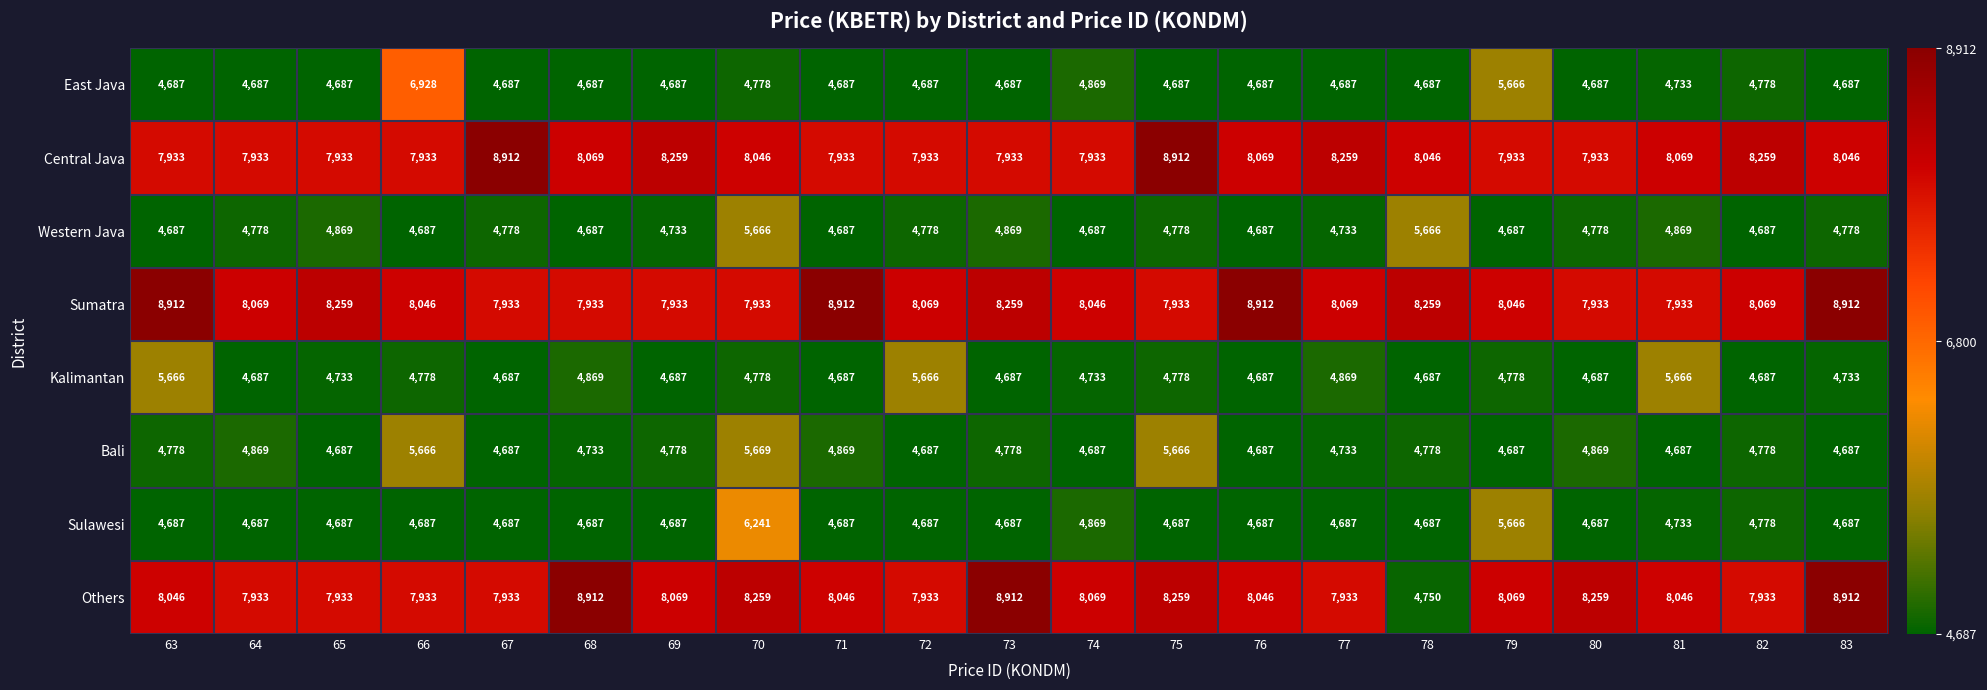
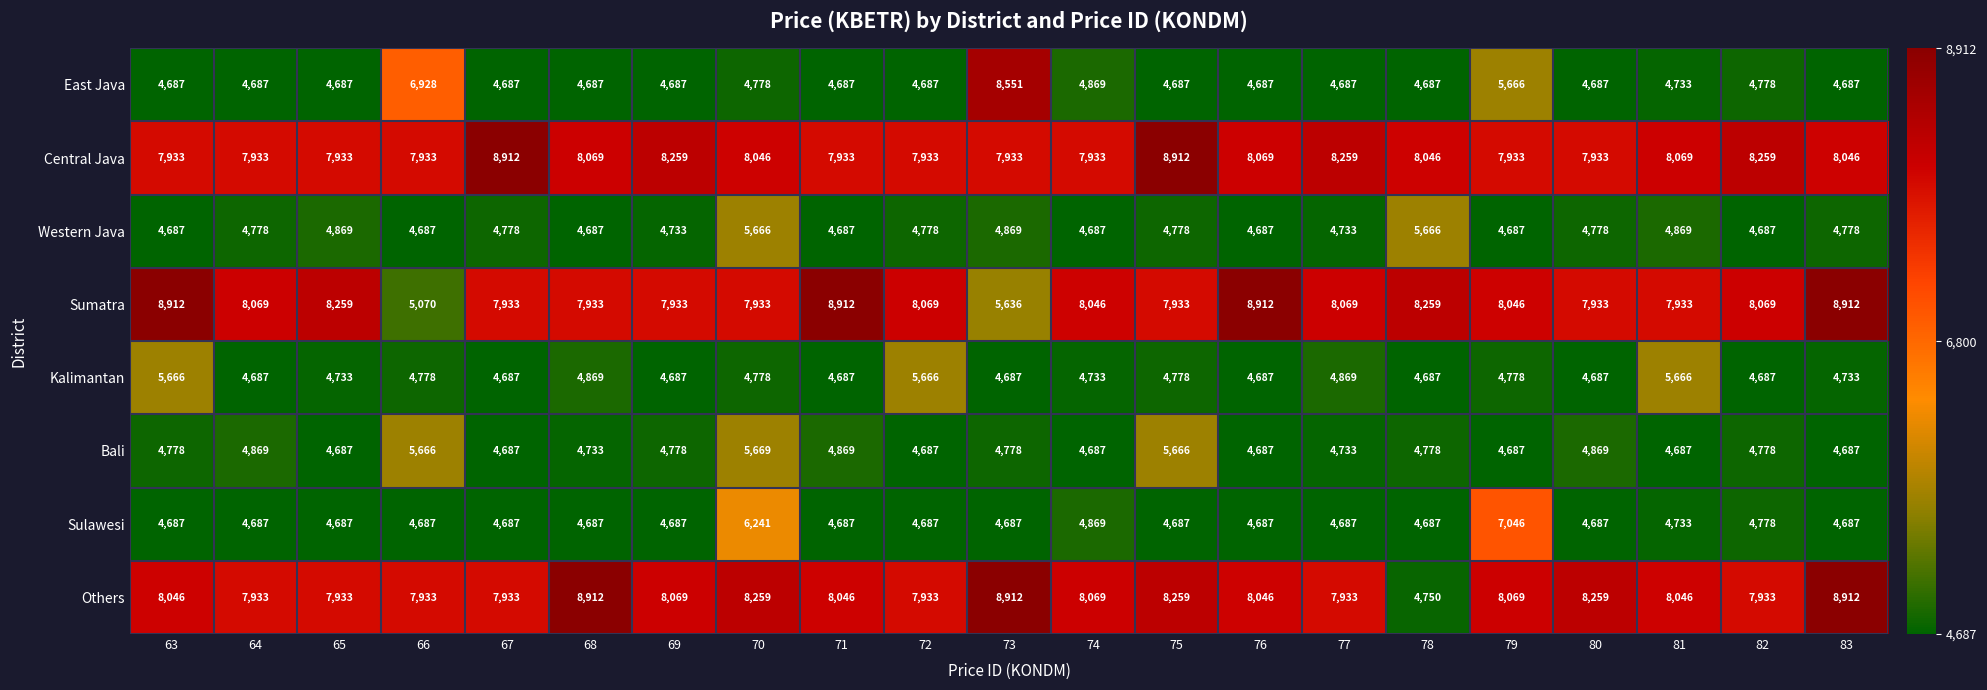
  {
    "East Java": {
      "63": "4,687",
      "64": "4,687",
      "65": "4,687",
      "66": "6,928",
      "67": "4,687",
      "68": "4,687",
      "69": "4,687",
      "70": "4,778",
      "71": "4,687",
      "72": "4,687",
-     "73": "4,687",
+     "73": "8,551",
      "74": "4,869",
      "75": "4,687",
      "76": "4,687",
      "77": "4,687",
      "78": "4,687",
      "79": "5,666",
      "80": "4,687",
      "81": "4,733",
      "82": "4,778",
      "83": "4,687"
    },
    "Central Java": {
      "63": "7,933",
      "64": "7,933",
      "65": "7,933",
      "66": "7,933",
      "67": "8,912",
      "68": "8,069",
      "69": "8,259",
      "70": "8,046",
      "71": "7,933",
      "72": "7,933",
      "73": "7,933",
      "74": "7,933",
      "75": "8,912",
      "76": "8,069",
      "77": "8,259",
      "78": "8,046",
      "79": "7,933",
      "80": "7,933",
      "81": "8,069",
      "82": "8,259",
      "83": "8,046"
    },
    "Western Java": {
      "63": "4,687",
      "64": "4,778",
      "65": "4,869",
      "66": "4,687",
      "67": "4,778",
      "68": "4,687",
      "69": "4,733",
      "70": "5,666",
      "71": "4,687",
      "72": "4,778",
      "73": "4,869",
      "74": "4,687",
      "75": "4,778",
      "76": "4,687",
      "77": "4,733",
      "78": "5,666",
      "79": "4,687",
      "80": "4,778",
      "81": "4,869",
      "82": "4,687",
      "83": "4,778"
    },
    "Sumatra": {
      "63": "8,912",
      "64": "8,069",
      "65": "8,259",
-     "66": "8,046",
+     "66": "5,070",
      "67": "7,933",
      "68": "7,933",
      "69": "7,933",
      "70": "7,933",
      "71": "8,912",
      "72": "8,069",
-     "73": "8,259",
+     "73": "5,636",
      "74": "8,046",
      "75": "7,933",
      "76": "8,912",
      "77": "8,069",
      "78": "8,259",
      "79": "8,046",
      "80": "7,933",
      "81": "7,933",
      "82": "8,069",
      "83": "8,912"
    },
    "Kalimantan": {
      "63": "5,666",
      "64": "4,687",
      "65": "4,733",
      "66": "4,778",
      "67": "4,687",
      "68": "4,869",
      "69": "4,687",
      "70": "4,778",
      "71": "4,687",
      "72": "5,666",
      "73": "4,687",
      "74": "4,733",
      "75": "4,778",
      "76": "4,687",
      "77": "4,869",
      "78": "4,687",
      "79": "4,778",
      "80": "4,687",
      "81": "5,666",
      "82": "4,687",
      "83": "4,733"
    },
    "Bali": {
      "63": "4,778",
      "64": "4,869",
      "65": "4,687",
      "66": "5,666",
      "67": "4,687",
      "68": "4,733",
      "69": "4,778",
      "70": "5,669",
      "71": "4,869",
      "72": "4,687",
      "73": "4,778",
      "74": "4,687",
      "75": "5,666",
      "76": "4,687",
      "77": "4,733",
      "78": "4,778",
      "79": "4,687",
      "80": "4,869",
      "81": "4,687",
      "82": "4,778",
      "83": "4,687"
    },
    "Sulawesi": {
      "63": "4,687",
      "64": "4,687",
      "65": "4,687",
      "66": "4,687",
      "67": "4,687",
      "68": "4,687",
      "69": "4,687",
      "70": "6,241",
      "71": "4,687",
      "72": "4,687",
      "73": "4,687",
      "74": "4,869",
      "75": "4,687",
      "76": "4,687",
      "77": "4,687",
      "78": "4,687",
-     "79": "5,666",
+     "79": "7,046",
      "80": "4,687",
      "81": "4,733",
      "82": "4,778",
      "83": "4,687"
    },
    "Others": {
      "63": "8,046",
      "64": "7,933",
      "65": "7,933",
      "66": "7,933",
      "67": "7,933",
      "68": "8,912",
      "69": "8,069",
      "70": "8,259",
      "71": "8,046",
      "72": "7,933",
      "73": "8,912",
      "74": "8,069",
      "75": "8,259",
      "76": "8,046",
      "77": "7,933",
      "78": "4,750",
      "79": "8,069",
      "80": "8,259",
      "81": "8,046",
      "82": "7,933",
      "83": "8,912"
    }
  }
